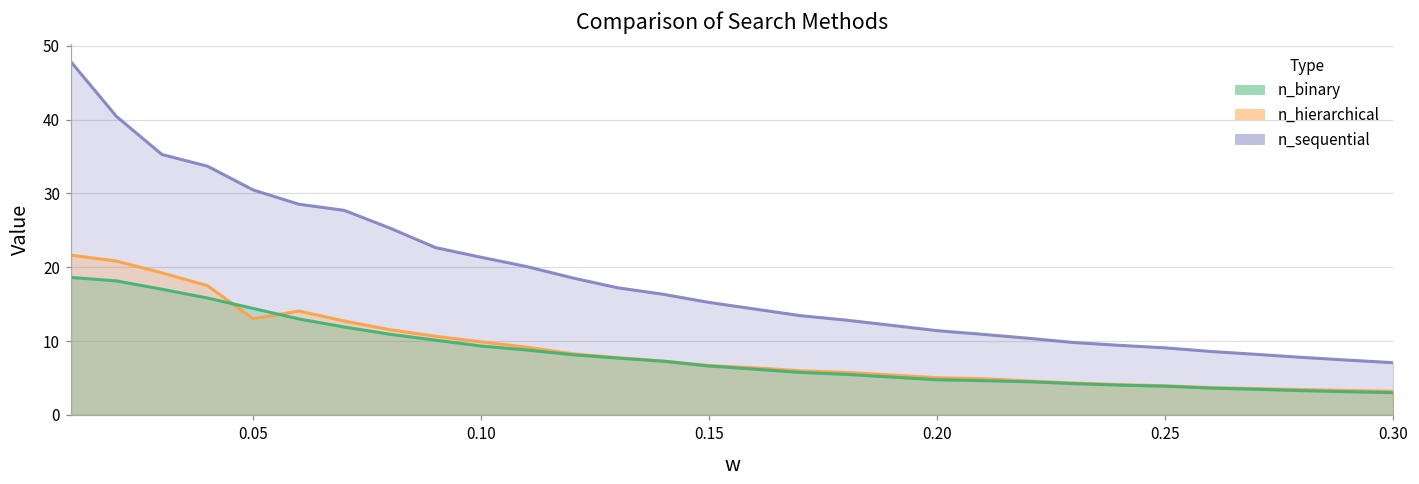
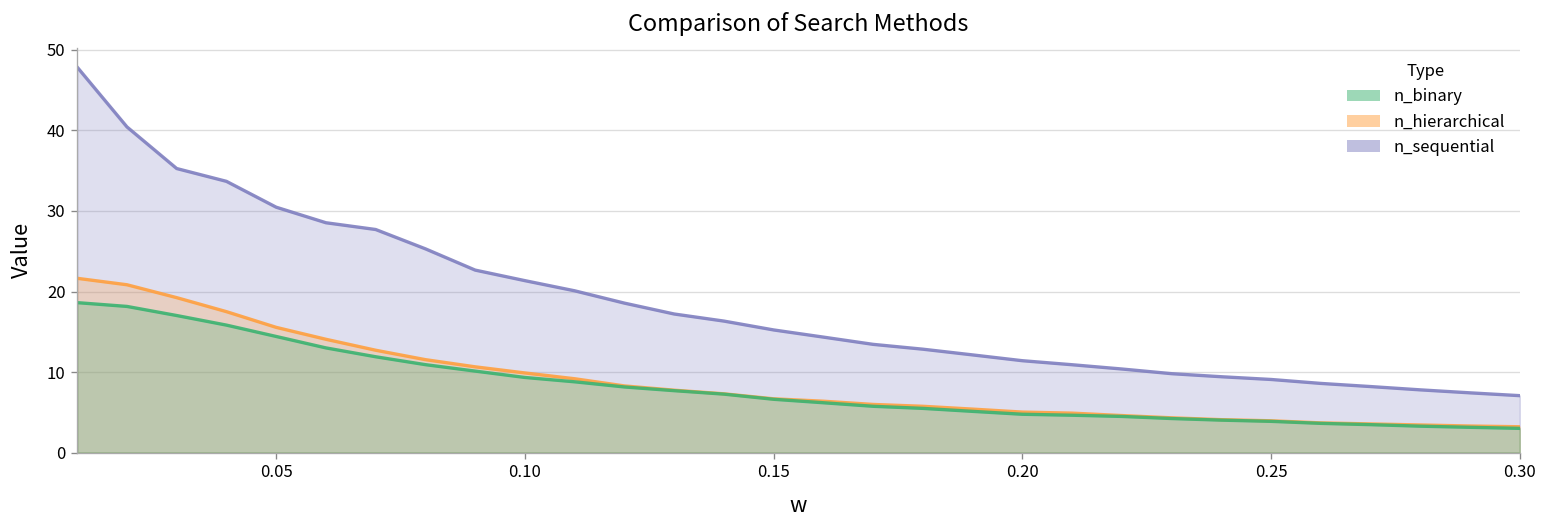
  {
    "n_hierarchical": {
-     "0.05": 13,
+     "0.05": 16,
      "0.10": 10
    }
  }
